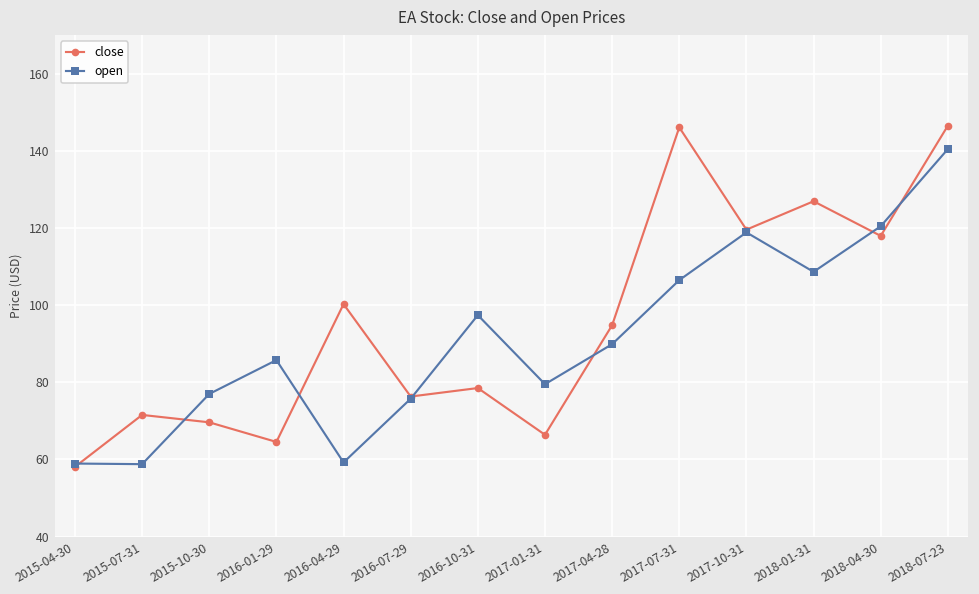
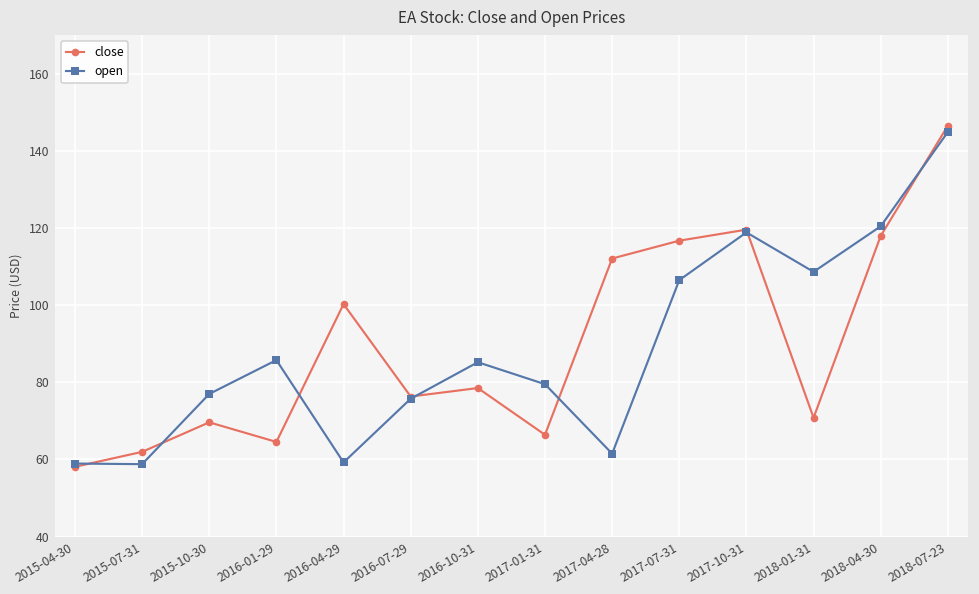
  {
    "close": {
      "2015-04-30": 58,
-     "2015-07-31": 72,
+     "2015-07-31": 62,
      "2015-10-30": 70,
      "2016-01-29": 65,
      "2016-04-29": 100,
      "2016-10-31": 79,
      "2017-01-31": 66,
-     "2017-04-28": 95,
-     "2017-07-31": 146,
-     "2018-01-31": 127,
+     "2017-04-28": 112,
+     "2017-07-31": 117,
+     "2018-01-31": 71,
      "2018-04-30": 118,
      "2018-07-23": 147
    },
    "open": {
      "2015-04-30": 59,
      "2015-07-31": 59,
      "2015-10-30": 77,
      "2016-01-29": 86,
      "2016-04-29": 59,
-     "2016-10-31": 97,
+     "2016-10-31": 85,
      "2017-01-31": 80,
-     "2017-04-28": 90,
+     "2017-04-28": 62,
      "2017-07-31": 107,
      "2018-01-31": 109,
      "2018-04-30": 120,
-     "2018-07-23": 140
+     "2018-07-23": 145
    }
  }
